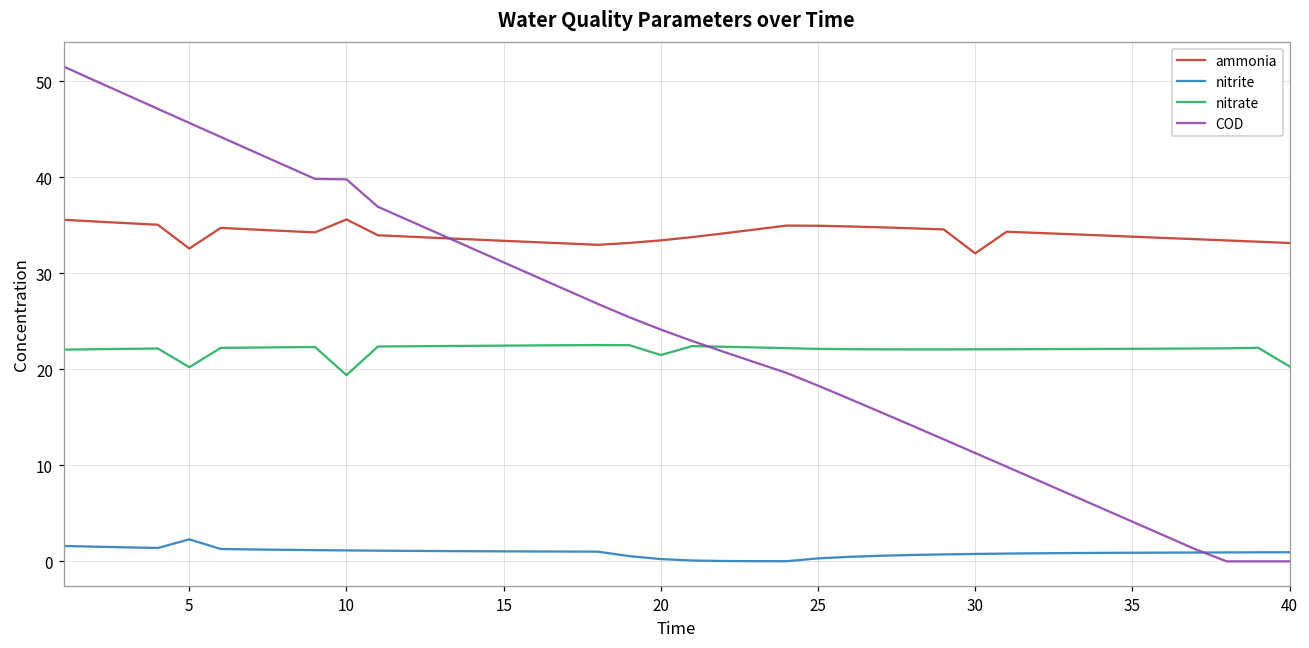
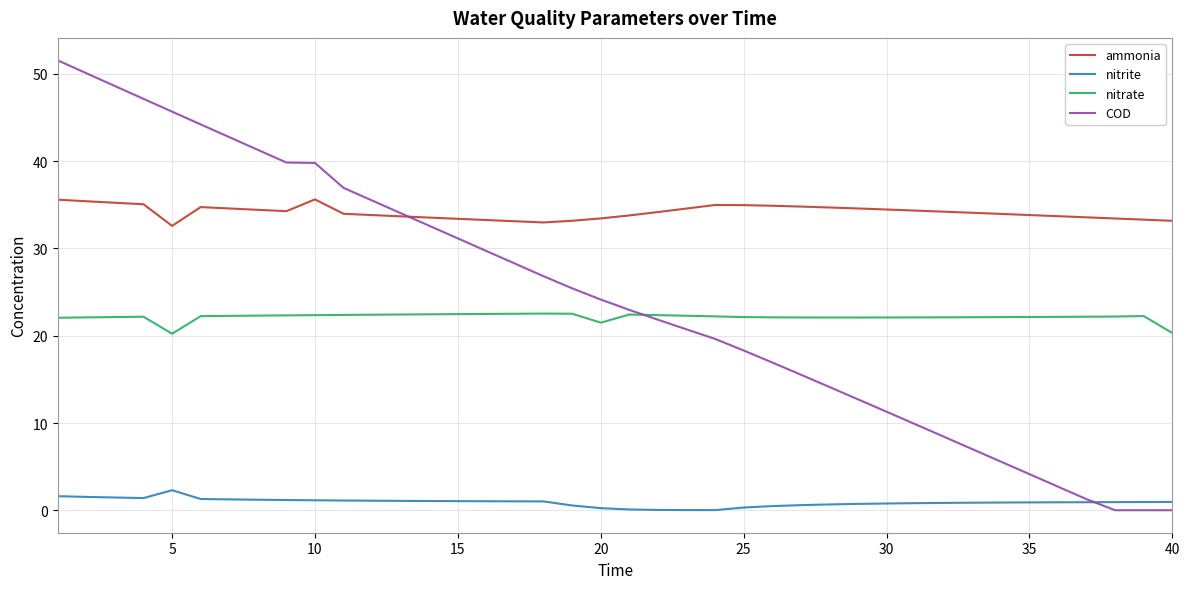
  {
    "ammonia": {
      "5": 33,
      "10": 36,
      "15": 33,
      "20": 33,
      "25": 35,
-     "30": 32,
+     "30": 34,
      "35": 34,
      "40": 33
    },
    "nitrite": {
      "5": 2,
      "10": 1,
      "15": 1,
      "20": 0,
      "25": 0,
      "30": 1,
      "35": 1,
      "40": 1
    },
    "nitrate": {
      "5": 20,
-     "10": 19,
+     "10": 22,
      "15": 22,
      "20": 22,
      "25": 22,
      "30": 22,
      "35": 22,
      "40": 20
    },
    "COD": {
      "5": 46,
      "10": 40,
      "15": 31,
      "20": 24,
      "25": 18,
      "30": 11,
      "35": 4,
      "40": 0
    }
  }
